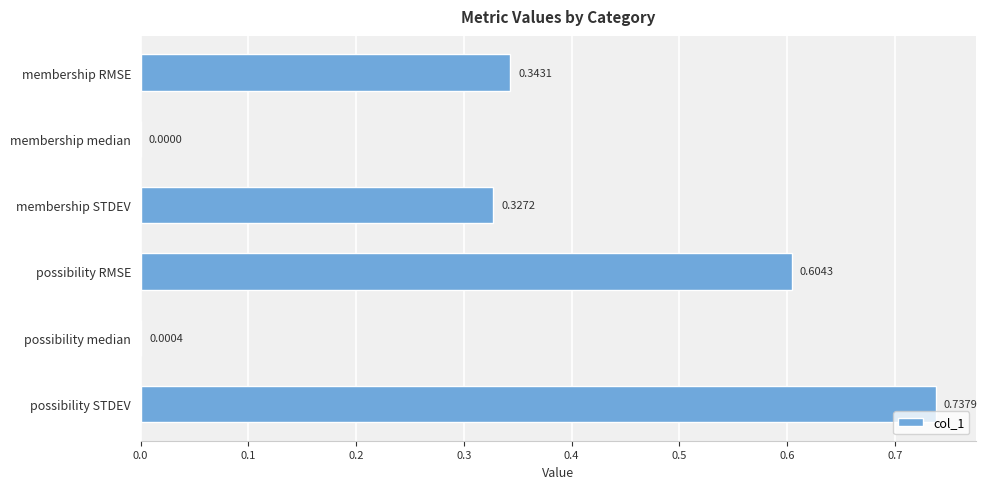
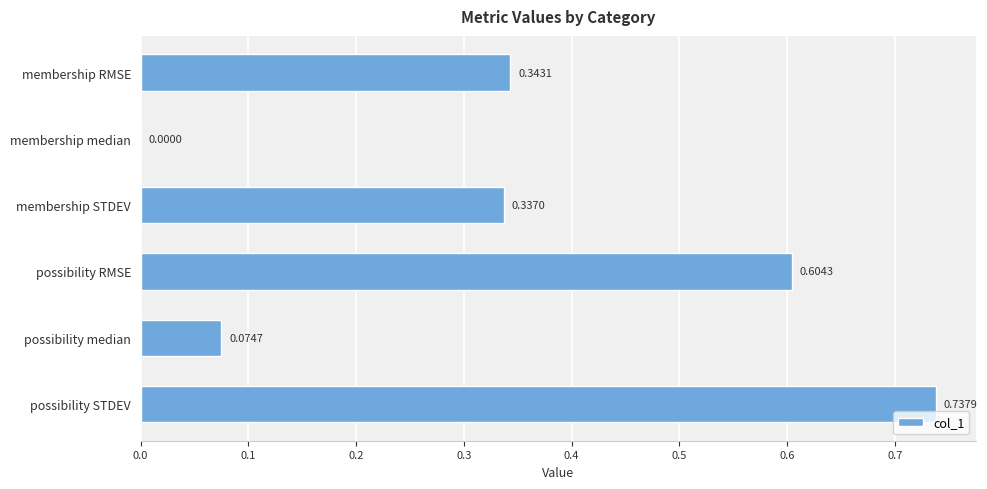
  {
    "membership RMSE": 0.3431,
    "membership median": 0.0000,
-   "membership STDEV": 0.3272,
+   "membership STDEV": 0.3370,
    "possibility RMSE": 0.6043,
-   "possibility median": 0.0004,
+   "possibility median": 0.0747,
    "possibility STDEV": 0.7379
  }
